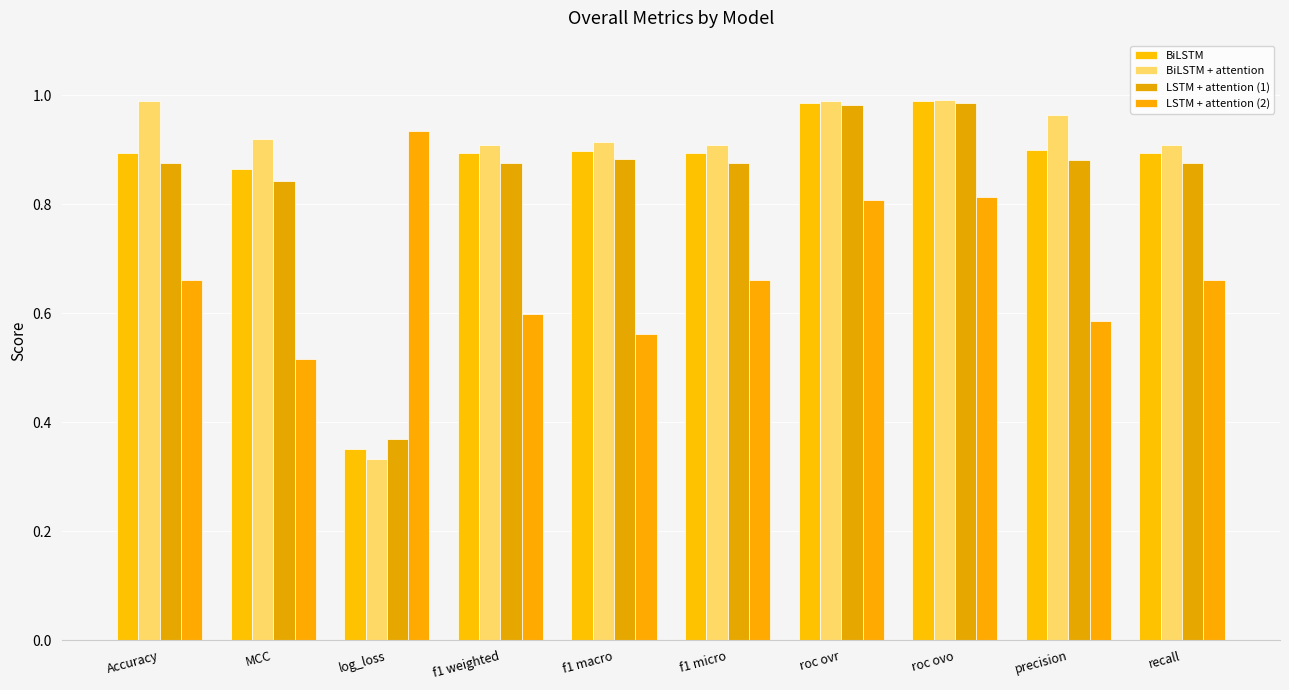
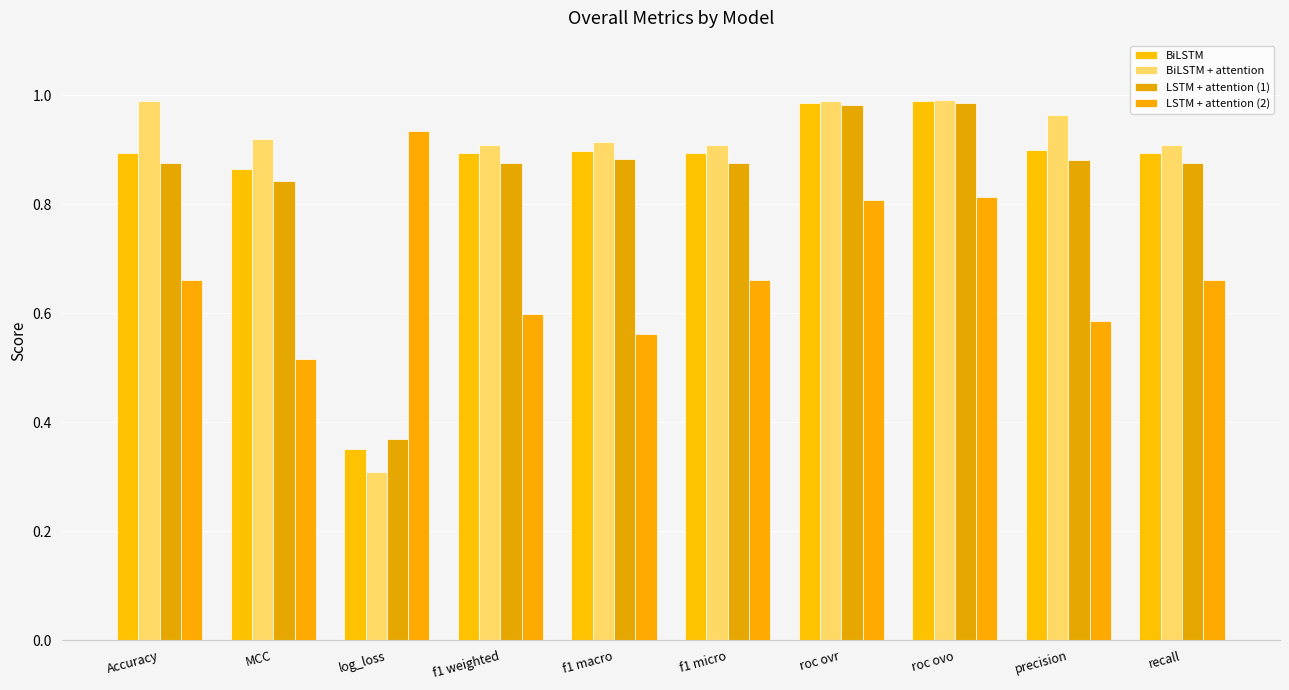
  {
    "BiLSTM + attention": {
      "Accuracy": 0.99,
      "MCC": 0.92,
-     "log_loss": 0.33,
+     "log_loss": 0.31,
      "f1 weighted": 0.91,
      "f1 macro": 0.91,
      "f1 micro": 0.91,
      "roc ovr": 0.99,
      "roc ovo": 0.99,
      "precision": 0.96,
      "recall": 0.91
    }
  }
